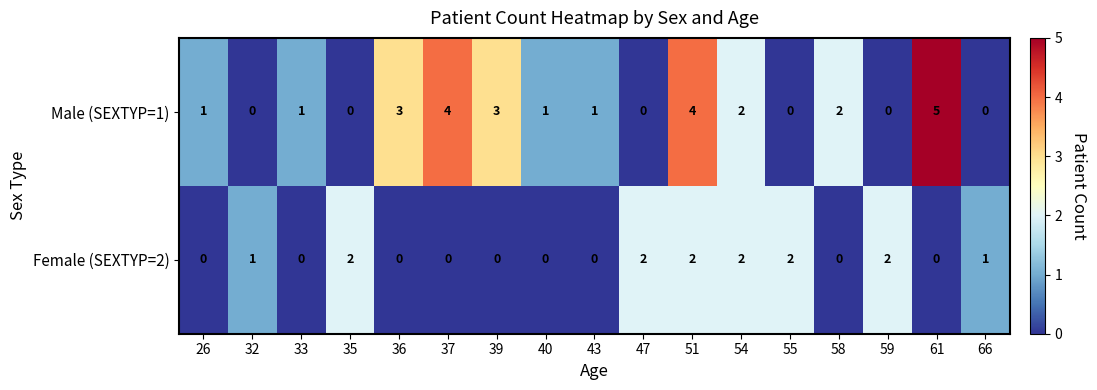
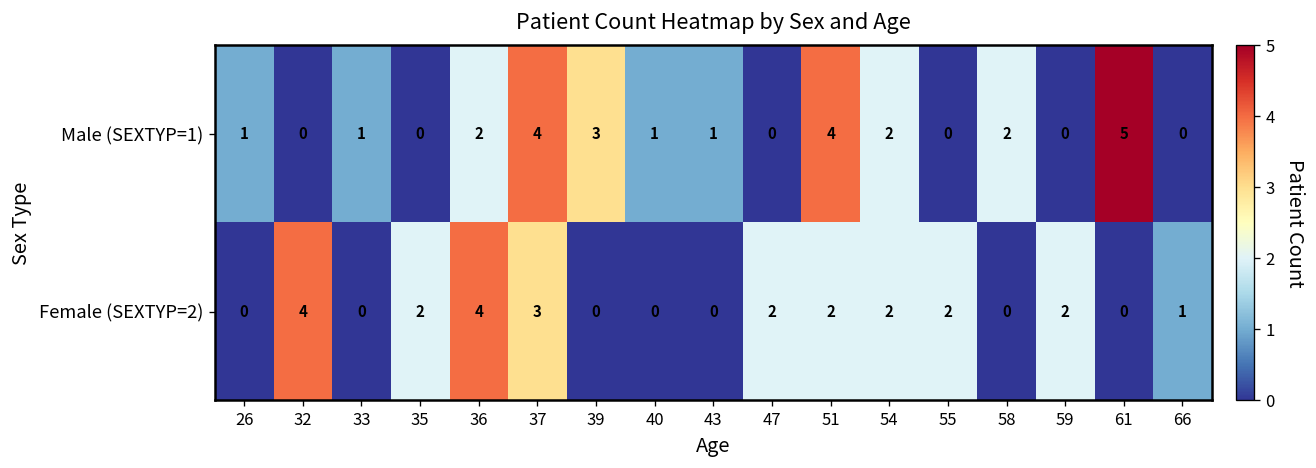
  {
    "Male (SEXTYP=1)": {
      "26": 1,
      "32": 0,
      "33": 1,
      "35": 0,
-     "36": 3,
+     "36": 2,
      "37": 4,
      "39": 3,
      "40": 1,
      "43": 1,
      "47": 0,
      "51": 4,
      "54": 2,
      "55": 0,
      "58": 2,
      "59": 0,
      "61": 5,
      "66": 0
    },
    "Female (SEXTYP=2)": {
      "26": 0,
-     "32": 1,
+     "32": 4,
      "33": 0,
      "35": 2,
-     "36": 0,
-     "37": 0,
+     "36": 4,
+     "37": 3,
      "39": 0,
      "40": 0,
      "43": 0,
      "47": 2,
      "51": 2,
      "54": 2,
      "55": 2,
      "58": 0,
      "59": 2,
      "61": 0,
      "66": 1
    }
  }
